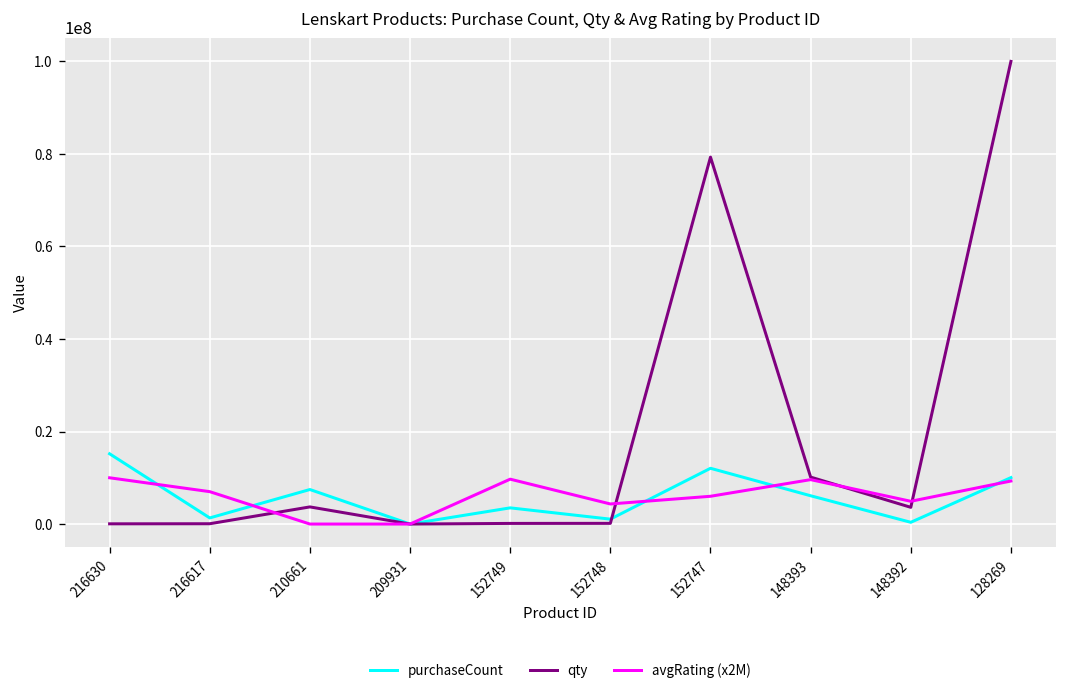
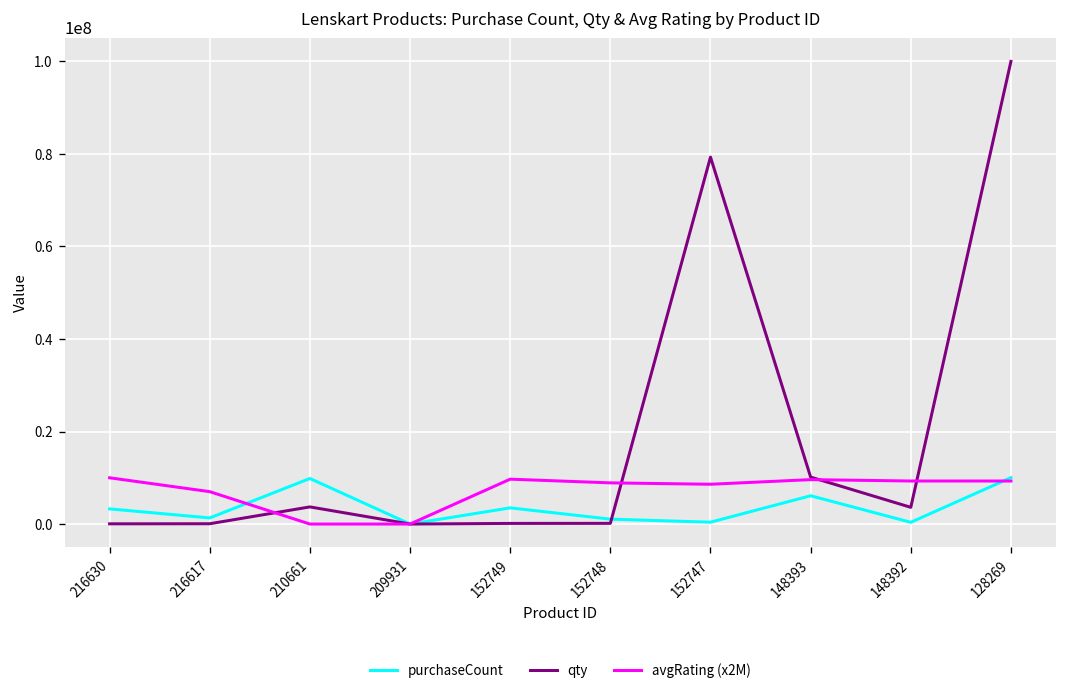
  {
    "purchaseCount": {
-     "216630": 15000000,
+     "216630": 3000000,
      "216617": 1000000,
-     "210661": 7000000,
+     "210661": 10000000,
      "152749": 3000000,
      "152748": 1000000,
-     "152747": 12000000,
+     "152747": 0,
      "148393": 6000000,
      "148392": 0,
      "128269": 10000000
    },
    "qty": {
      "216630": 0,
      "216617": 0,
      "210661": 4000000,
      "152749": 0,
      "152748": 0,
      "152747": 79000000,
      "148392": 4000000,
      "128269": 100000000
    },
    "avgRating (x2M)": {
      "216630": 10000000,
      "216617": 7000000,
      "210661": 0,
      "152749": 10000000,
-     "152748": 4000000,
-     "152747": 6000000,
-     "148392": 5000000,
+     "152748": 9000000,
+     "152747": 9000000,
+     "148392": 9000000,
      "128269": 9000000
    }
  }
